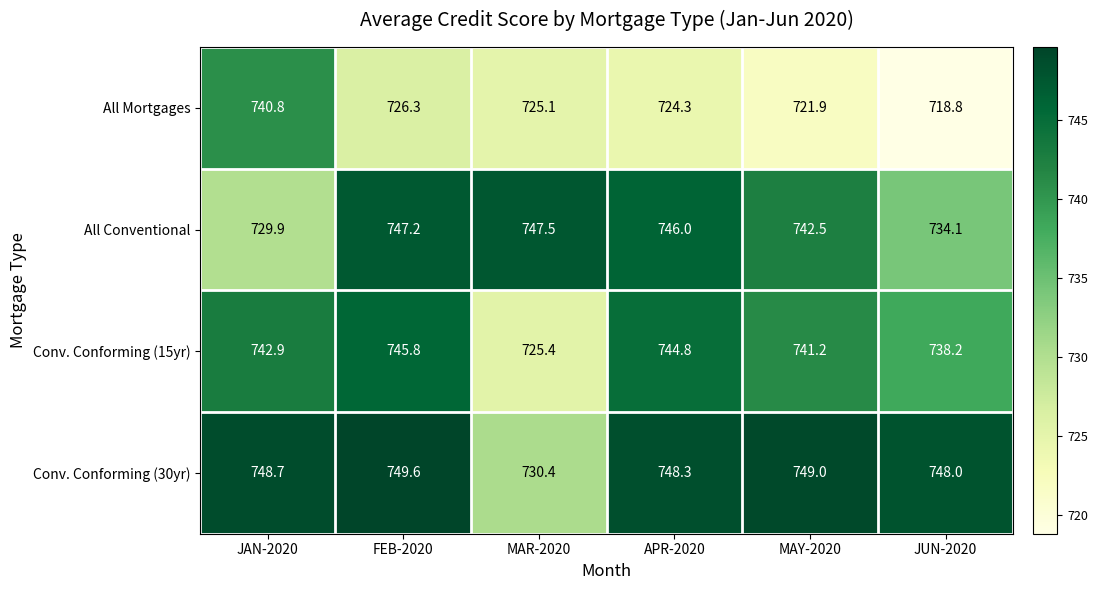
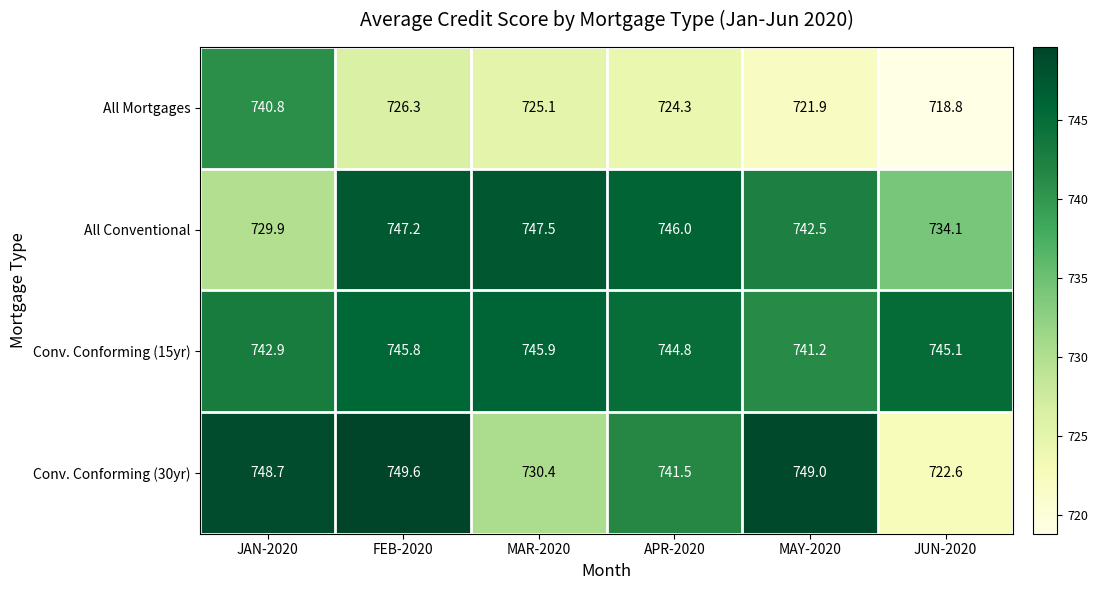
  {
    "All Mortgages": {
      "JAN-2020": 740.8,
      "FEB-2020": 726.3,
      "MAR-2020": 725.1,
      "APR-2020": 724.3,
      "MAY-2020": 721.9,
      "JUN-2020": 718.8
    },
    "All Conventional": {
      "JAN-2020": 729.9,
      "FEB-2020": 747.2,
      "MAR-2020": 747.5,
      "APR-2020": 746.0,
      "MAY-2020": 742.5,
      "JUN-2020": 734.1
    },
    "Conv. Conforming (15yr)": {
      "JAN-2020": 742.9,
      "FEB-2020": 745.8,
-     "MAR-2020": 725.4,
+     "MAR-2020": 745.9,
      "APR-2020": 744.8,
      "MAY-2020": 741.2,
-     "JUN-2020": 738.2
+     "JUN-2020": 745.1
    },
    "Conv. Conforming (30yr)": {
      "JAN-2020": 748.7,
      "FEB-2020": 749.6,
      "MAR-2020": 730.4,
-     "APR-2020": 748.3,
+     "APR-2020": 741.5,
      "MAY-2020": 749.0,
-     "JUN-2020": 748.0
+     "JUN-2020": 722.6
    }
  }
